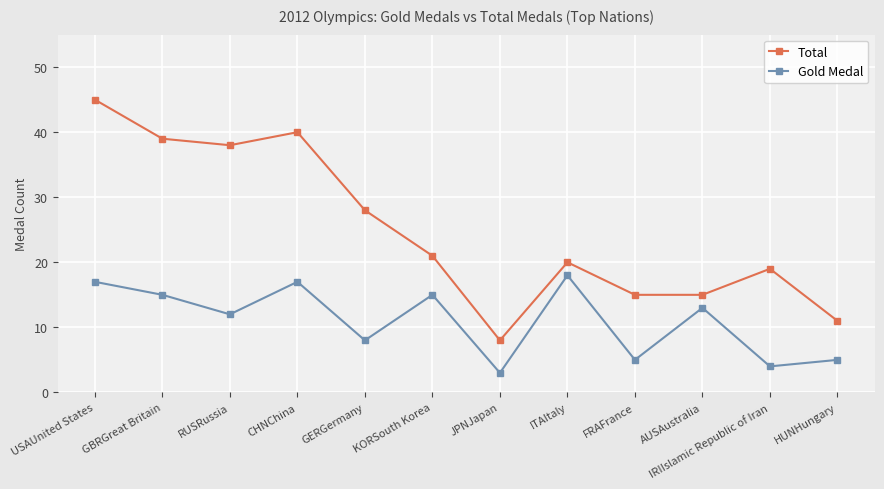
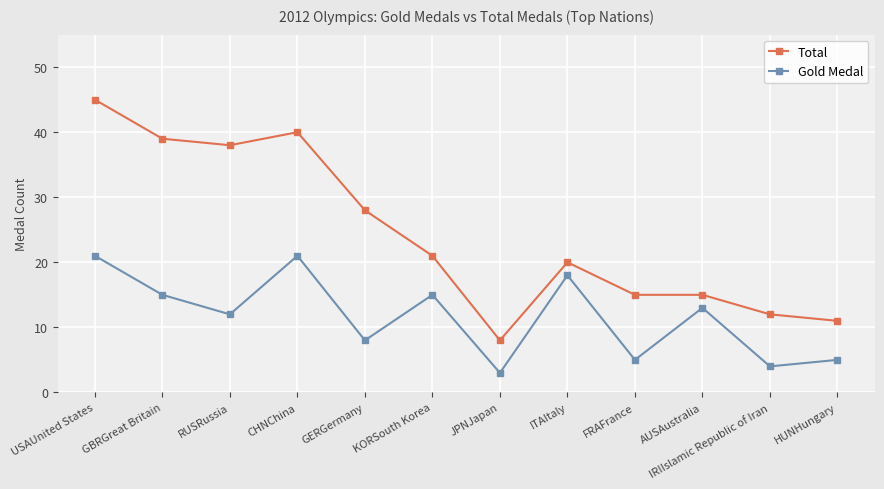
  {
    "Total": {
      "USAUnited States": 45,
      "GBRGreat Britain": 39,
      "RUSRussia": 38,
      "CHNChina": 40,
      "GERGermany": 28,
      "KORSouth Korea": 21,
      "JPNJapan": 8,
      "ITAItaly": 20,
      "FRAFrance": 15,
      "AUSAustralia": 15,
-     "IRIIslamic Republic of Iran": 19,
+     "IRIIslamic Republic of Iran": 12,
      "HUNHungary": 11
    },
    "Gold Medal": {
-     "USAUnited States": 17,
+     "USAUnited States": 21,
      "GBRGreat Britain": 15,
      "RUSRussia": 12,
-     "CHNChina": 17,
+     "CHNChina": 21,
      "GERGermany": 8,
      "KORSouth Korea": 15,
      "JPNJapan": 3,
      "ITAItaly": 18,
      "FRAFrance": 5,
      "AUSAustralia": 13,
      "IRIIslamic Republic of Iran": 4,
      "HUNHungary": 5
    }
  }
